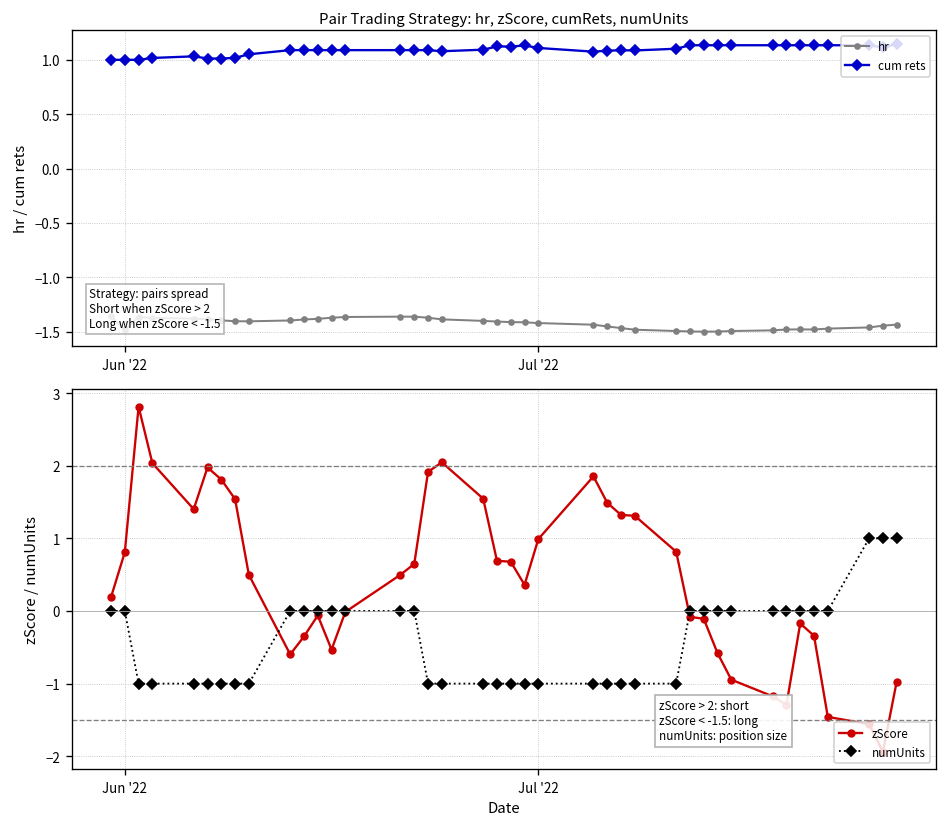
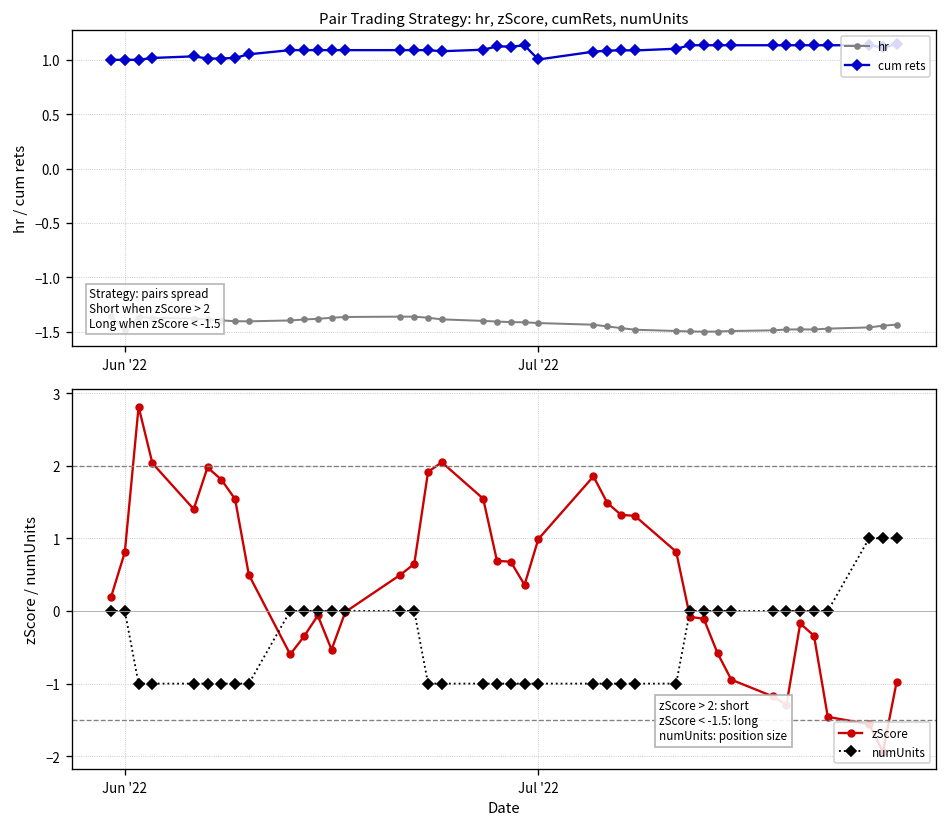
  {
    "Pair Trading Strategy: hr, zScore, cumRets, numUnits": {
      "hr": {
        "Jul '22": -1.4
      },
      "cum rets": {
        "Jun '22": 1.0,
-       "Jul '22": 1.1
+       "Jul '22": 1.0
      }
    }
  }
